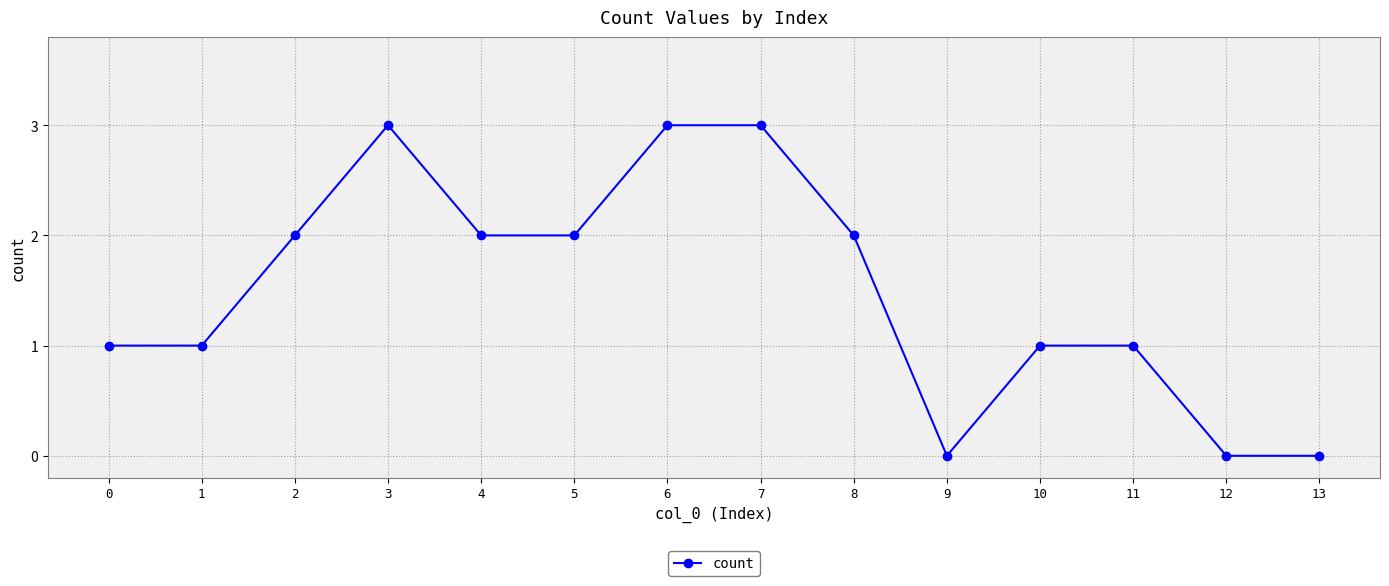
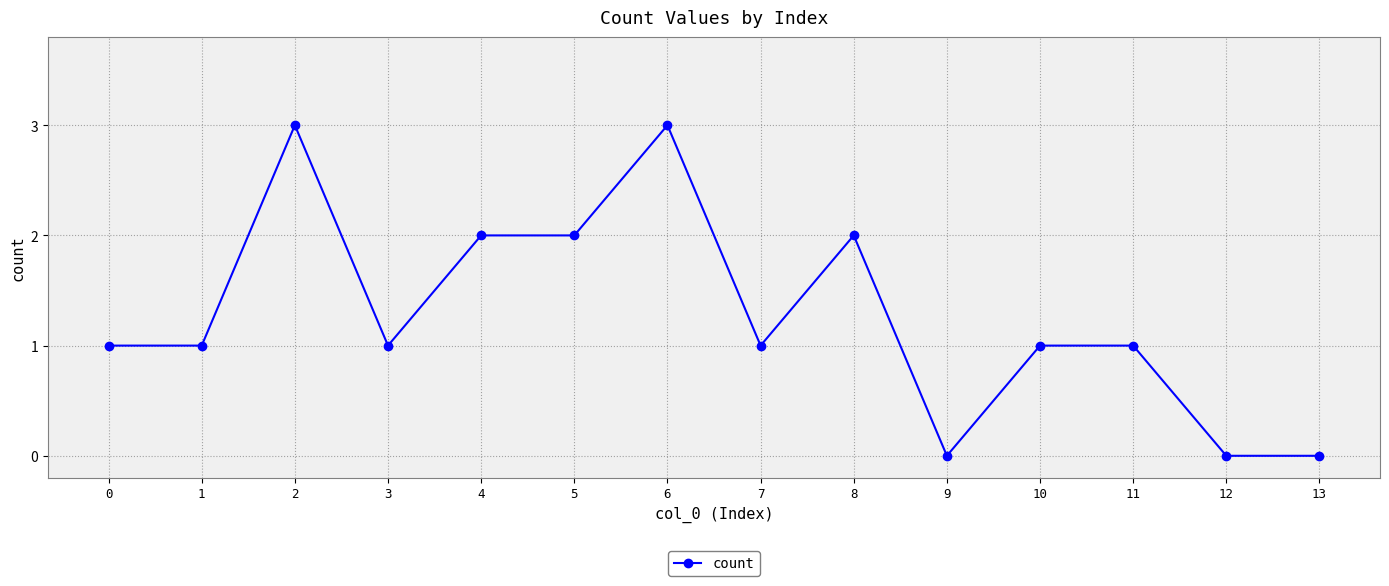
  {
    "0": 1,
    "1": 1,
-   "2": 2,
-   "3": 3,
+   "2": 3,
+   "3": 1,
    "4": 2,
    "5": 2,
    "6": 3,
-   "7": 3,
+   "7": 1,
    "8": 2,
    "9": 0,
    "10": 1,
    "11": 1,
    "12": 0,
    "13": 0
  }
